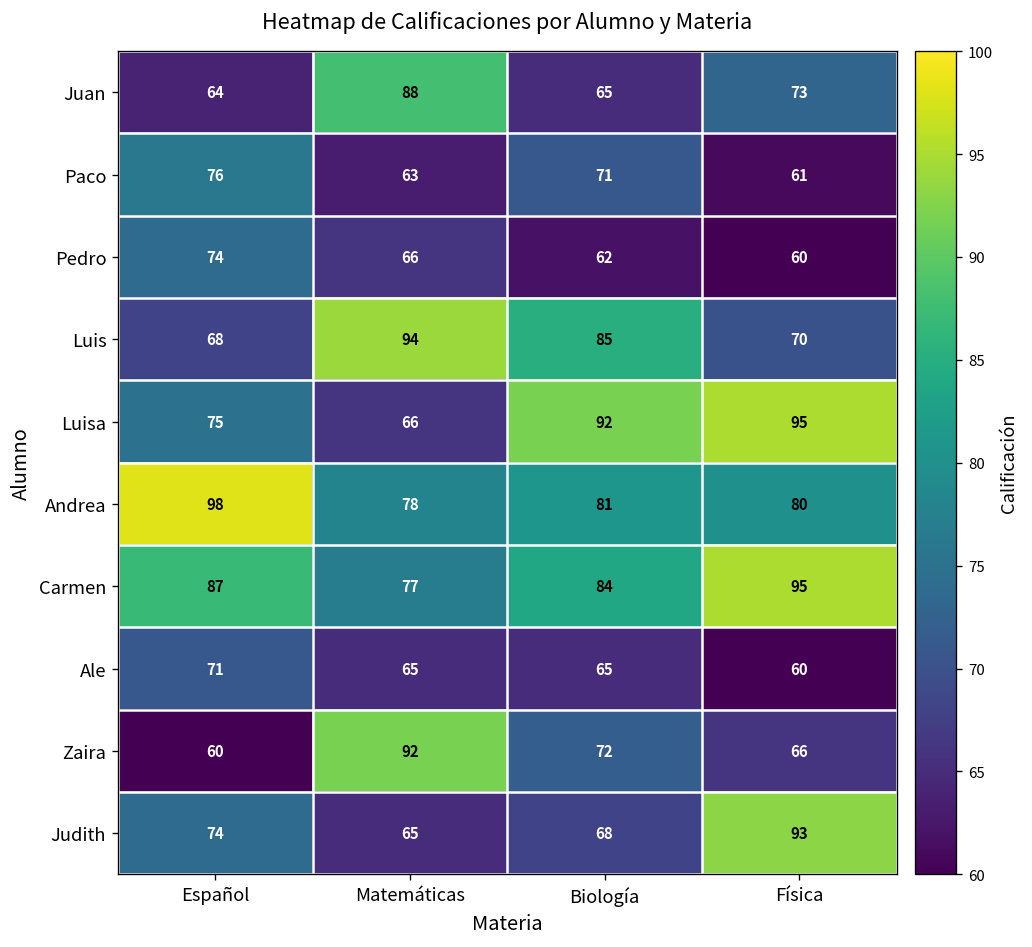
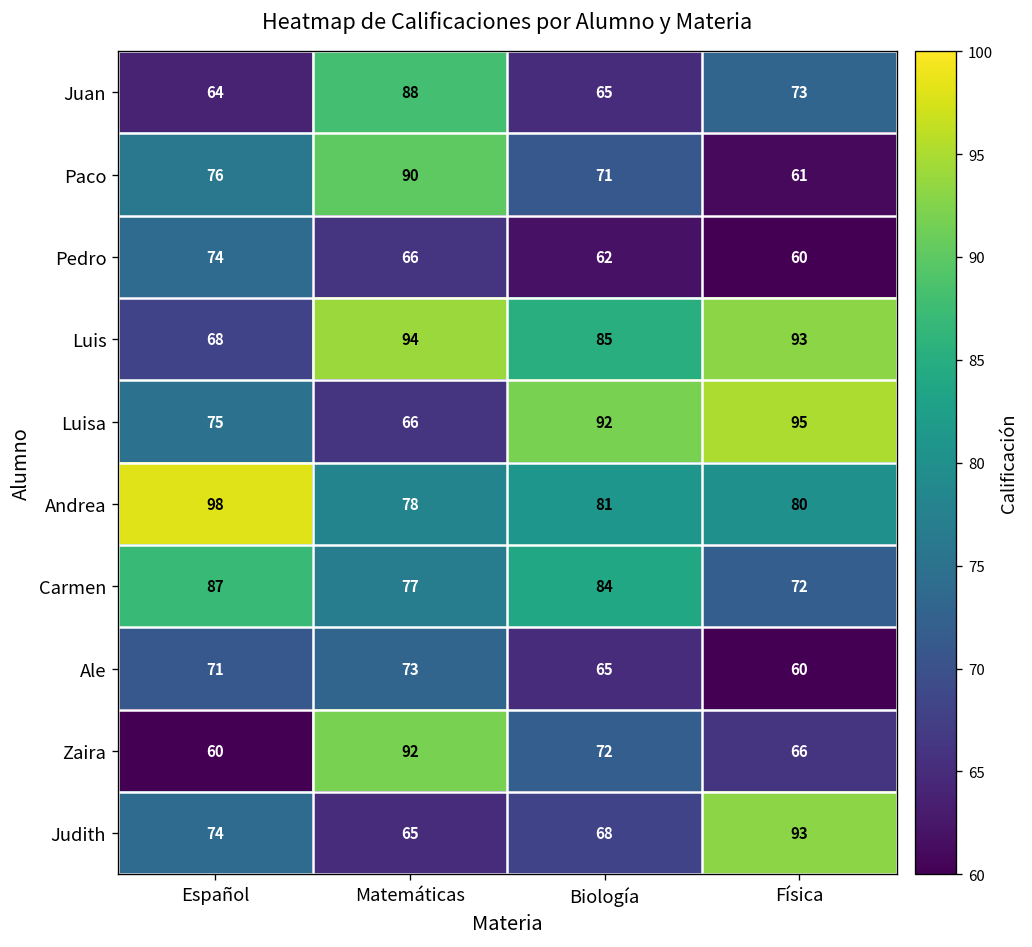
  {
    "Juan": {
      "Español": 64,
      "Matemáticas": 88,
      "Biología": 65,
      "Física": 73
    },
    "Paco": {
      "Español": 76,
-     "Matemáticas": 63,
+     "Matemáticas": 90,
      "Biología": 71,
      "Física": 61
    },
    "Pedro": {
      "Español": 74,
      "Matemáticas": 66,
      "Biología": 62,
      "Física": 60
    },
    "Luis": {
      "Español": 68,
      "Matemáticas": 94,
      "Biología": 85,
-     "Física": 70
+     "Física": 93
    },
    "Luisa": {
      "Español": 75,
      "Matemáticas": 66,
      "Biología": 92,
      "Física": 95
    },
    "Andrea": {
      "Español": 98,
      "Matemáticas": 78,
      "Biología": 81,
      "Física": 80
    },
    "Carmen": {
      "Español": 87,
      "Matemáticas": 77,
      "Biología": 84,
-     "Física": 95
+     "Física": 72
    },
    "Ale": {
      "Español": 71,
-     "Matemáticas": 65,
+     "Matemáticas": 73,
      "Biología": 65,
      "Física": 60
    },
    "Zaira": {
      "Español": 60,
      "Matemáticas": 92,
      "Biología": 72,
      "Física": 66
    },
    "Judith": {
      "Español": 74,
      "Matemáticas": 65,
      "Biología": 68,
      "Física": 93
    }
  }
